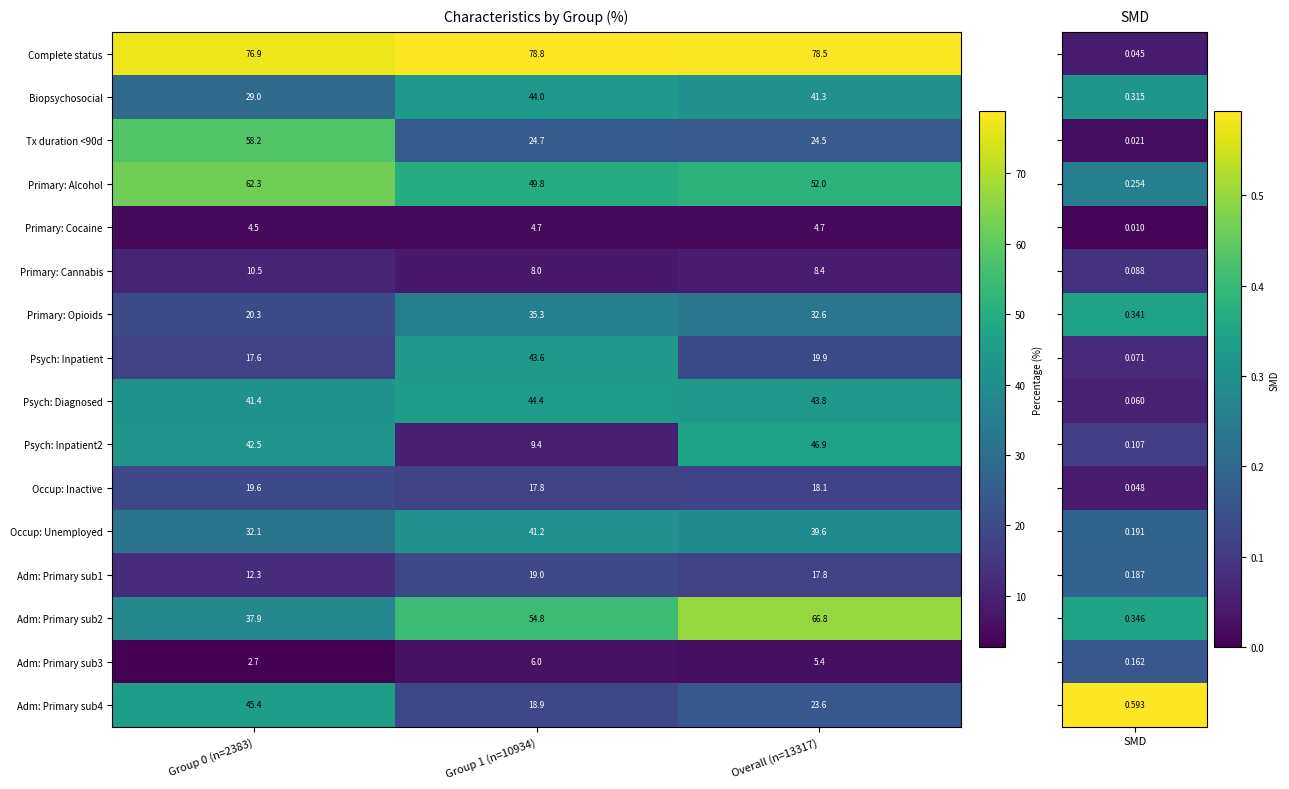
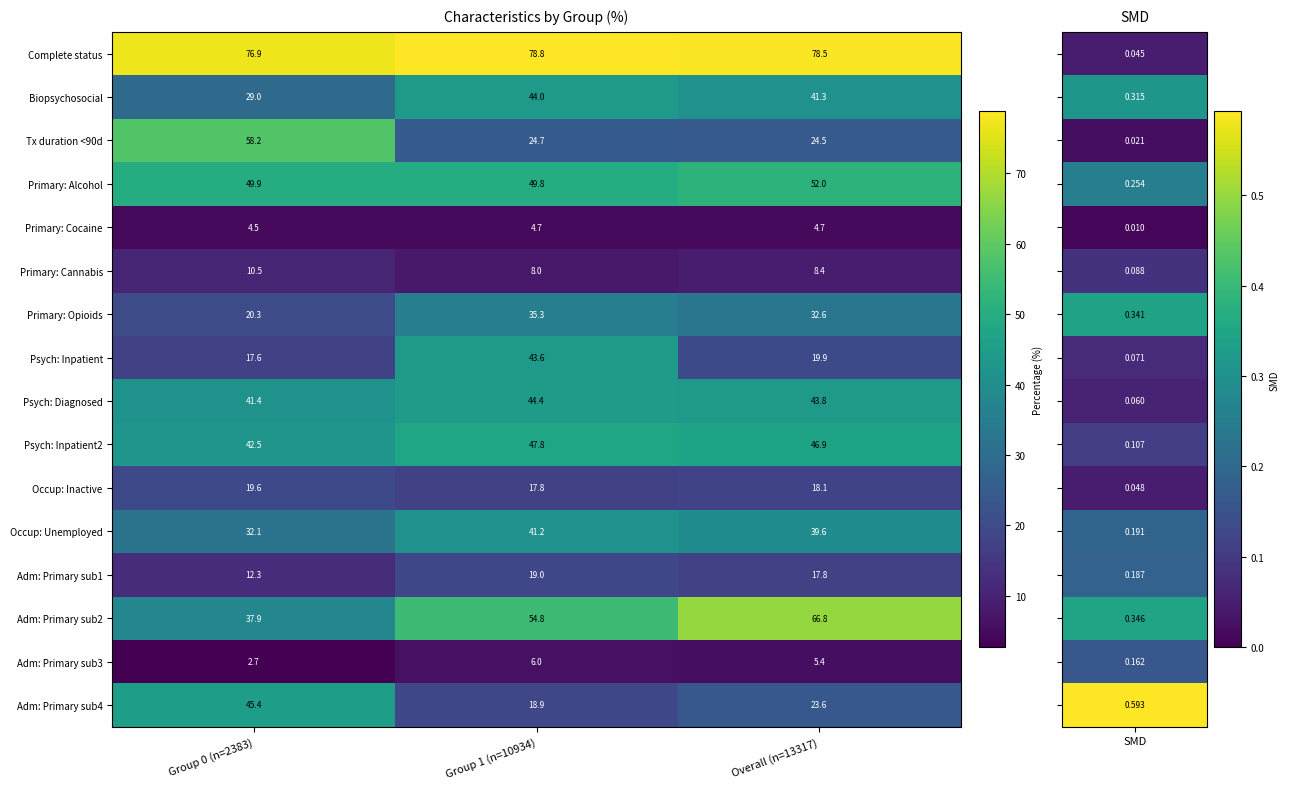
  {
    "Complete status": {
      "Group 0 (n=2383)": 76.9,
      "Group 1 (n=10934)": 78.8,
      "Overall (n=13317)": 78.5
    },
    "Biopsychosocial": {
      "Group 0 (n=2383)": 29.0,
      "Group 1 (n=10934)": 44.0,
      "Overall (n=13317)": 41.3
    },
    "Tx duration <90d": {
      "Group 0 (n=2383)": 58.2,
      "Group 1 (n=10934)": 24.7,
      "Overall (n=13317)": 24.5
    },
    "Primary: Alcohol": {
-     "Group 0 (n=2383)": 62.3,
+     "Group 0 (n=2383)": 49.9,
      "Group 1 (n=10934)": 49.8,
      "Overall (n=13317)": 52.0
    },
    "Primary: Cocaine": {
      "Group 0 (n=2383)": 4.5,
      "Group 1 (n=10934)": 4.7,
      "Overall (n=13317)": 4.7
    },
    "Primary: Cannabis": {
      "Group 0 (n=2383)": 10.5,
      "Group 1 (n=10934)": 8.0,
      "Overall (n=13317)": 8.4
    },
    "Primary: Opioids": {
      "Group 0 (n=2383)": 20.3,
      "Group 1 (n=10934)": 35.3,
      "Overall (n=13317)": 32.6
    },
    "Psych: Inpatient": {
      "Group 0 (n=2383)": 17.6,
      "Group 1 (n=10934)": 43.6,
      "Overall (n=13317)": 19.9
    },
    "Psych: Diagnosed": {
      "Group 0 (n=2383)": 41.4,
      "Group 1 (n=10934)": 44.4,
      "Overall (n=13317)": 43.8
    },
    "Psych: Inpatient2": {
      "Group 0 (n=2383)": 42.5,
-     "Group 1 (n=10934)": 9.4,
+     "Group 1 (n=10934)": 47.8,
      "Overall (n=13317)": 46.9
    },
    "Occup: Inactive": {
      "Group 0 (n=2383)": 19.6,
      "Group 1 (n=10934)": 17.8,
      "Overall (n=13317)": 18.1
    },
    "Occup: Unemployed": {
      "Group 0 (n=2383)": 32.1,
      "Group 1 (n=10934)": 41.2,
      "Overall (n=13317)": 39.6
    },
    "Adm: Primary sub1": {
      "Group 0 (n=2383)": 12.3,
      "Group 1 (n=10934)": 19.0,
      "Overall (n=13317)": 17.8
    },
    "Adm: Primary sub2": {
      "Group 0 (n=2383)": 37.9,
      "Group 1 (n=10934)": 54.8,
      "Overall (n=13317)": 66.8
    },
    "Adm: Primary sub3": {
      "Group 0 (n=2383)": 2.7,
      "Group 1 (n=10934)": 6.0,
      "Overall (n=13317)": 5.4
    },
    "Adm: Primary sub4": {
      "Group 0 (n=2383)": 45.4,
      "Group 1 (n=10934)": 18.9,
      "Overall (n=13317)": 23.6
    }
  }
